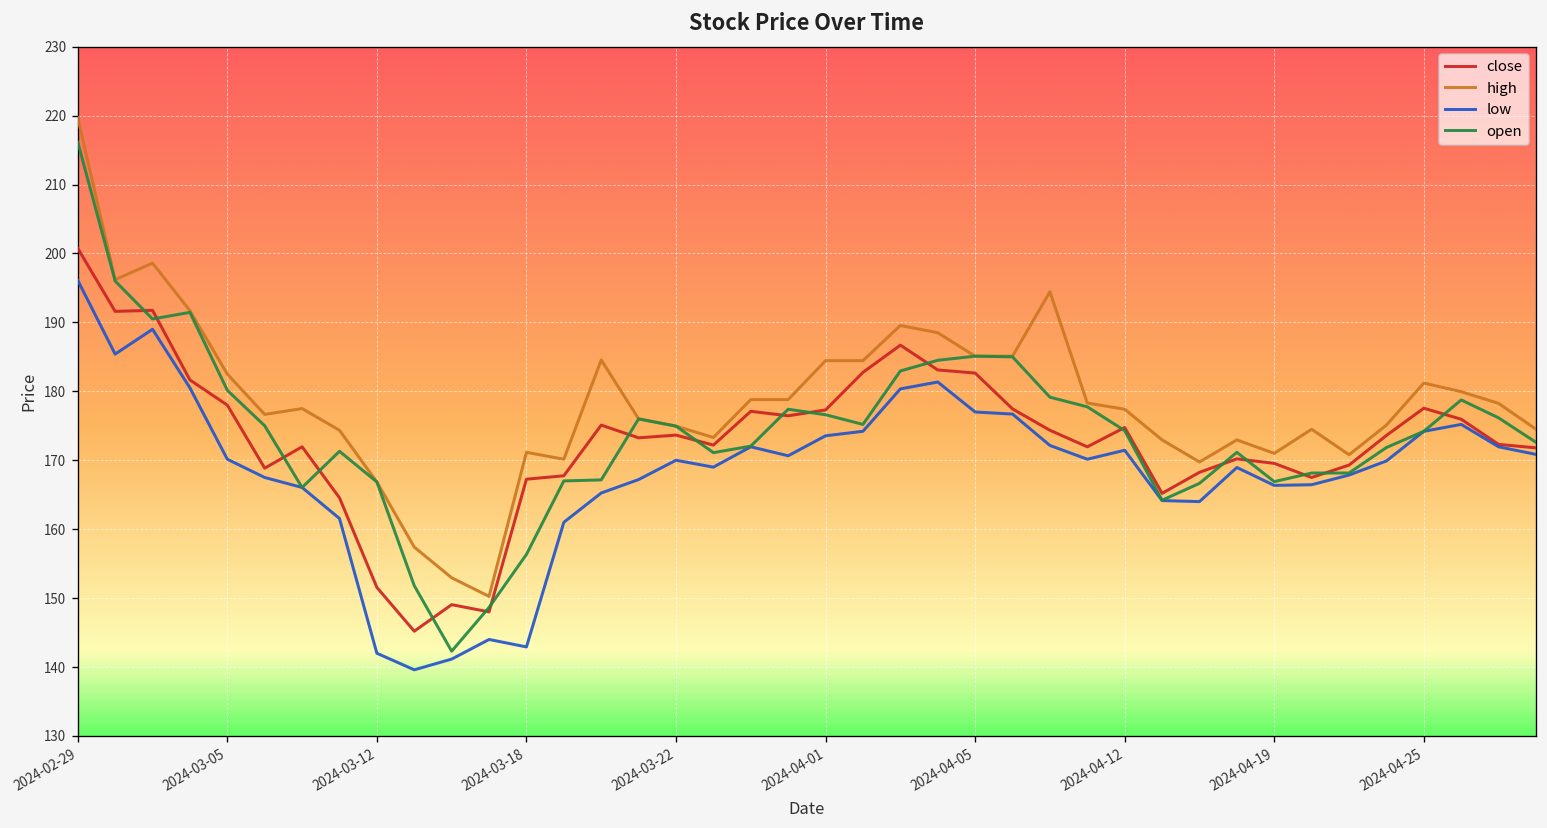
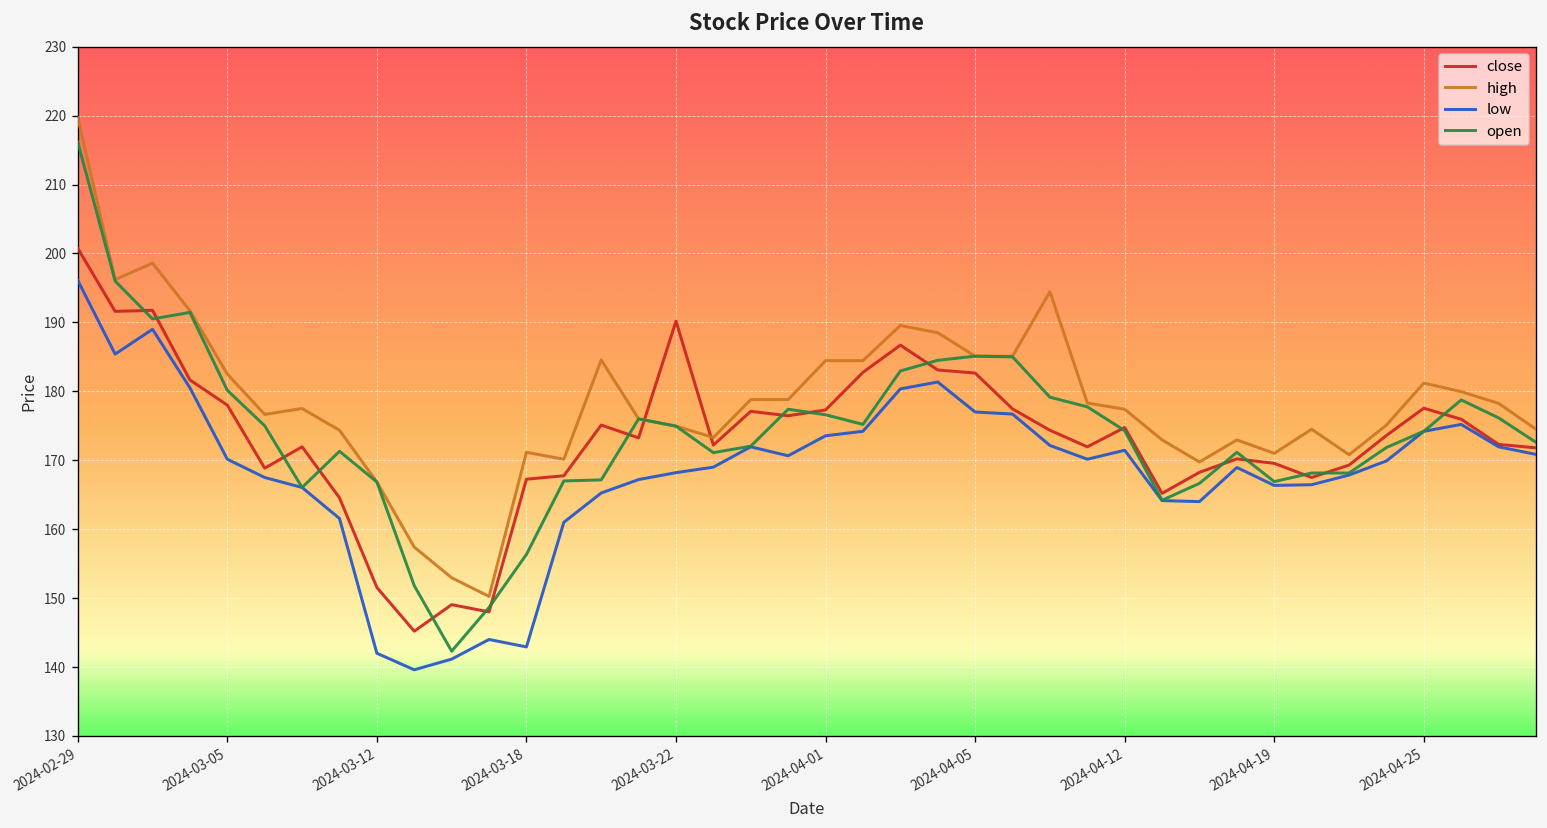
  {
    "close": {
      "2024-02-29": 201,
      "2024-03-05": 178,
      "2024-03-12": 152,
      "2024-03-18": 167,
-     "2024-03-22": 174,
+     "2024-03-22": 190,
      "2024-04-01": 177,
      "2024-04-05": 183,
      "2024-04-19": 170,
      "2024-04-25": 178
    },
    "high": {
      "2024-02-29": 220,
      "2024-03-05": 183,
      "2024-03-18": 171,
      "2024-04-01": 184,
      "2024-04-12": 177,
      "2024-04-19": 171,
      "2024-04-25": 181
    },
    "low": {
      "2024-02-29": 196,
      "2024-03-05": 170,
      "2024-03-12": 142,
      "2024-03-18": 143,
-     "2024-03-22": 170,
+     "2024-03-22": 168,
      "2024-04-01": 174,
      "2024-04-05": 177,
      "2024-04-12": 171,
      "2024-04-19": 166
    },
    "open": {
      "2024-02-29": 216,
      "2024-03-05": 180,
      "2024-03-18": 156,
      "2024-04-01": 177,
      "2024-04-19": 167
    }
  }
